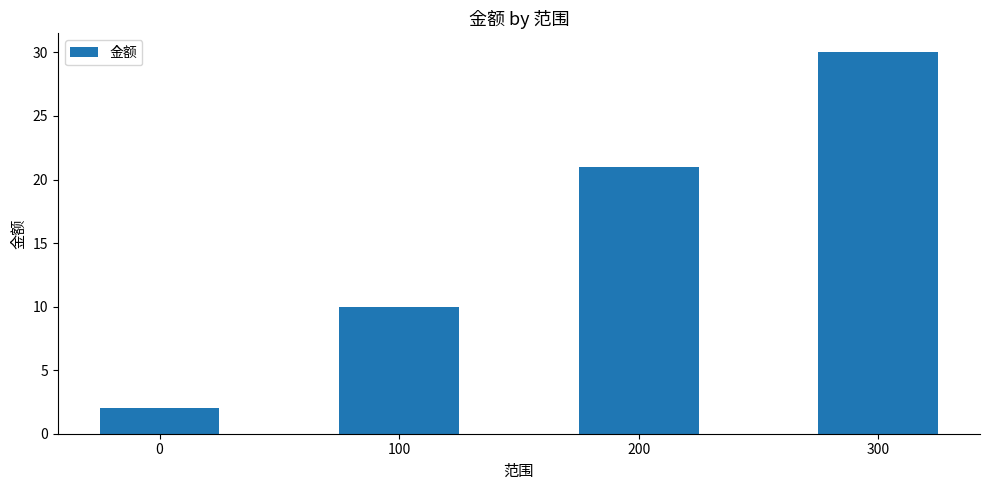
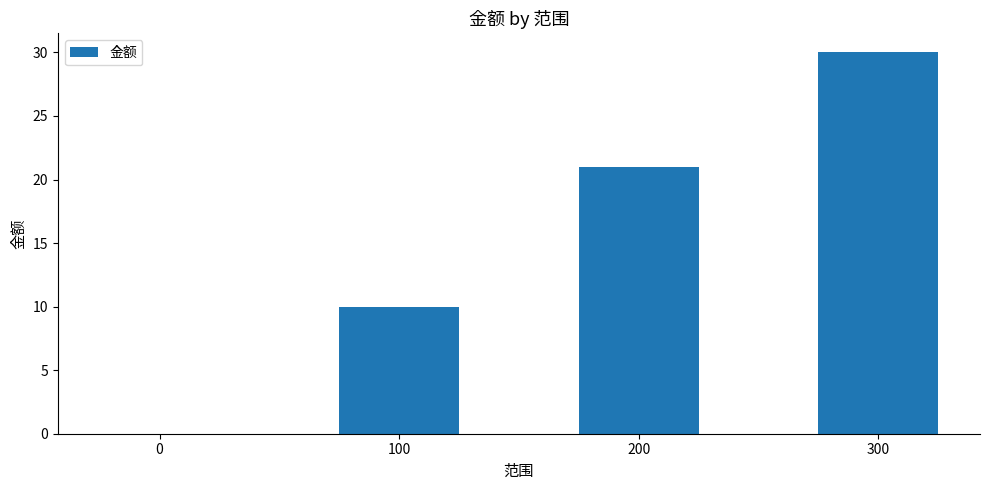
  {
-   "0": 2,
+   "0": 0,
    "100": 10,
    "200": 21,
    "300": 30
  }
